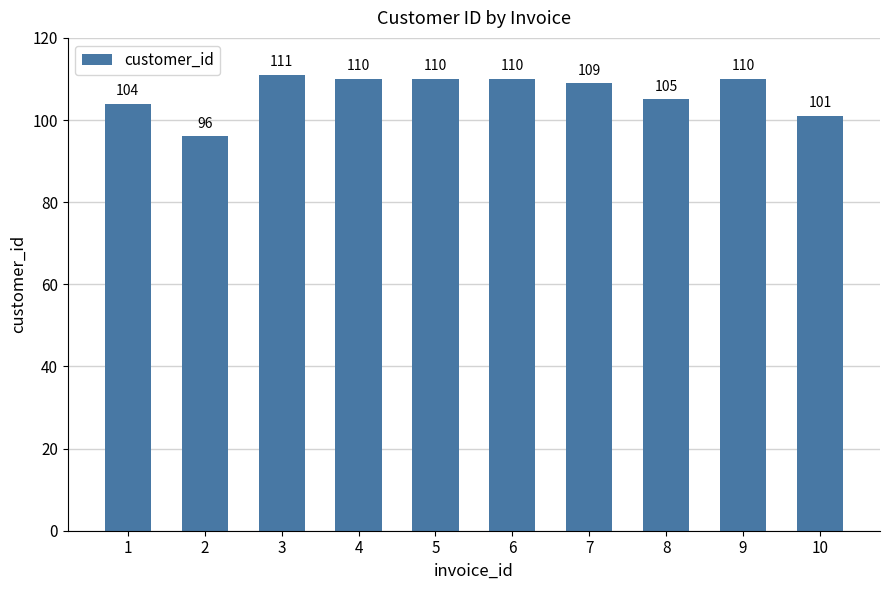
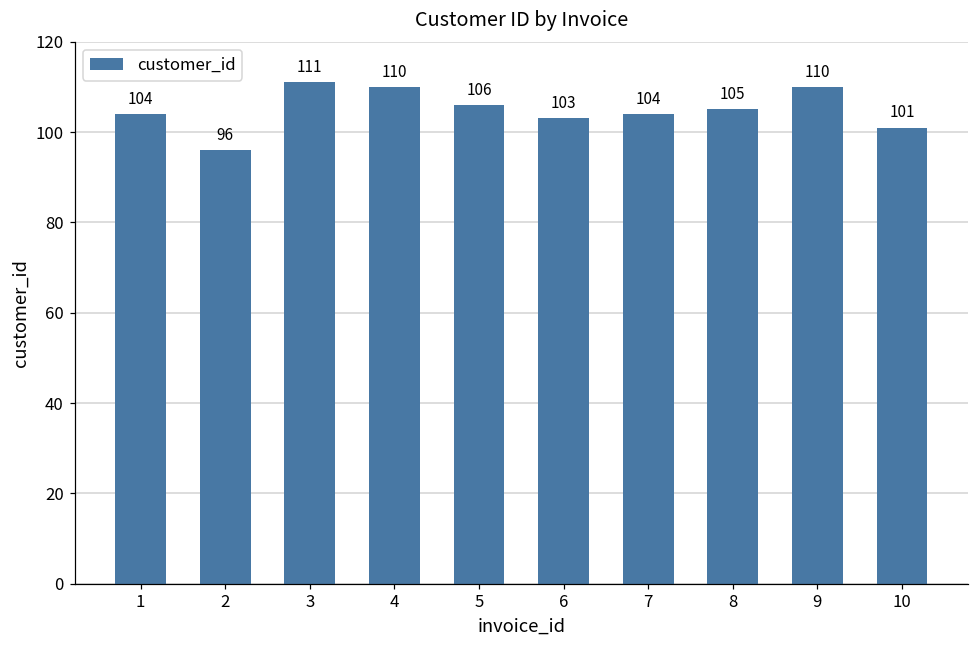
  {
    "1": 104,
    "2": 96,
    "3": 111,
    "4": 110,
-   "5": 110,
-   "6": 110,
-   "7": 109,
+   "5": 106,
+   "6": 103,
+   "7": 104,
    "8": 105,
    "9": 110,
    "10": 101
  }
